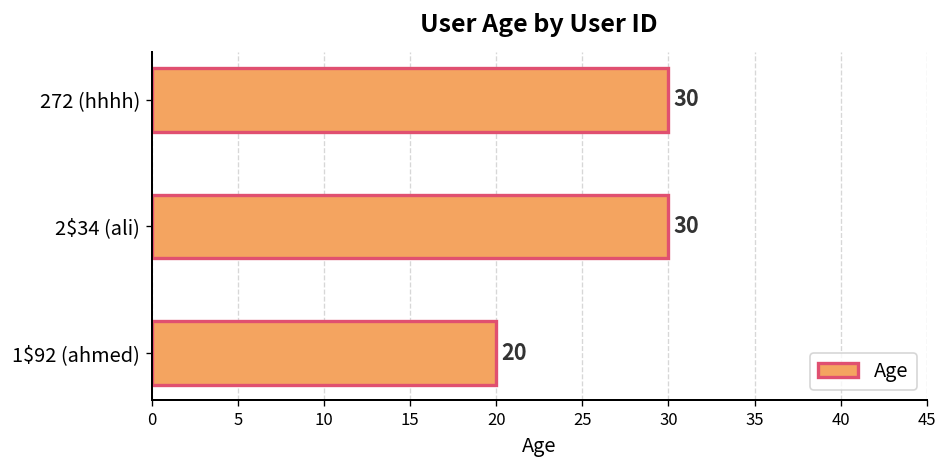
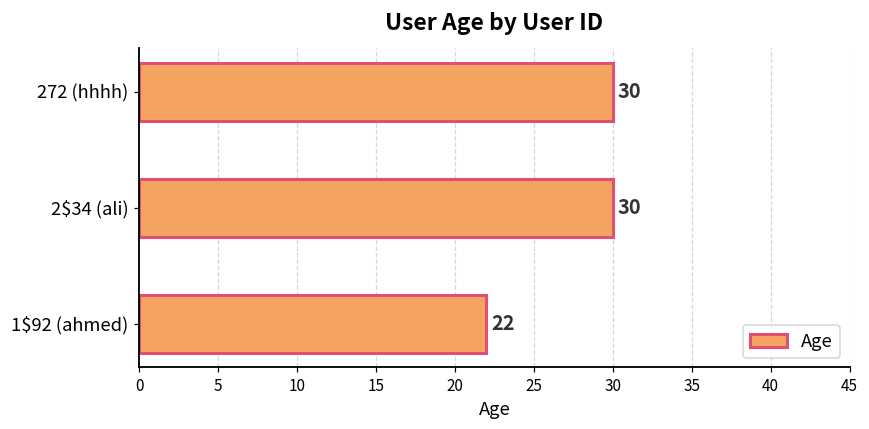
  {
    "272 (hhhh)": 30,
    "2$34 (ali)": 30,
-   "1$92 (ahmed)": 20
+   "1$92 (ahmed)": 22
  }
